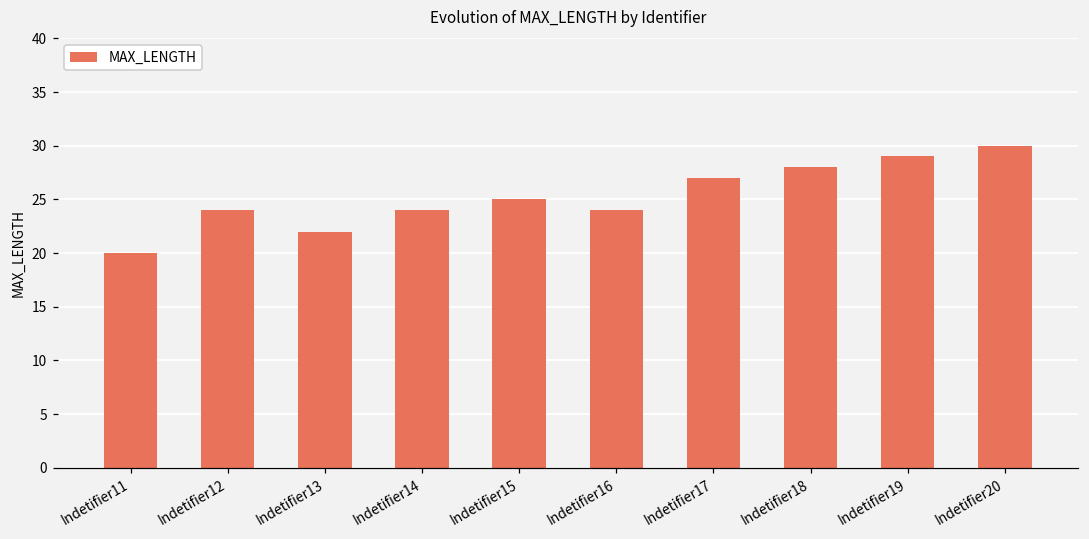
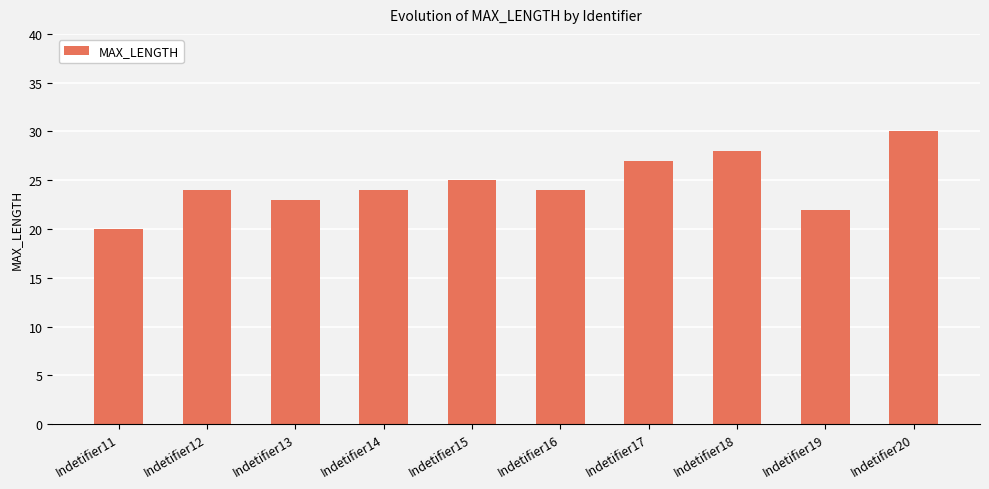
  {
    "Indetifier11": 20,
    "Indetifier12": 24,
-   "Indetifier13": 22,
+   "Indetifier13": 23,
    "Indetifier14": 24,
    "Indetifier15": 25,
    "Indetifier16": 24,
    "Indetifier17": 27,
    "Indetifier18": 28,
-   "Indetifier19": 29,
+   "Indetifier19": 22,
    "Indetifier20": 30
  }
